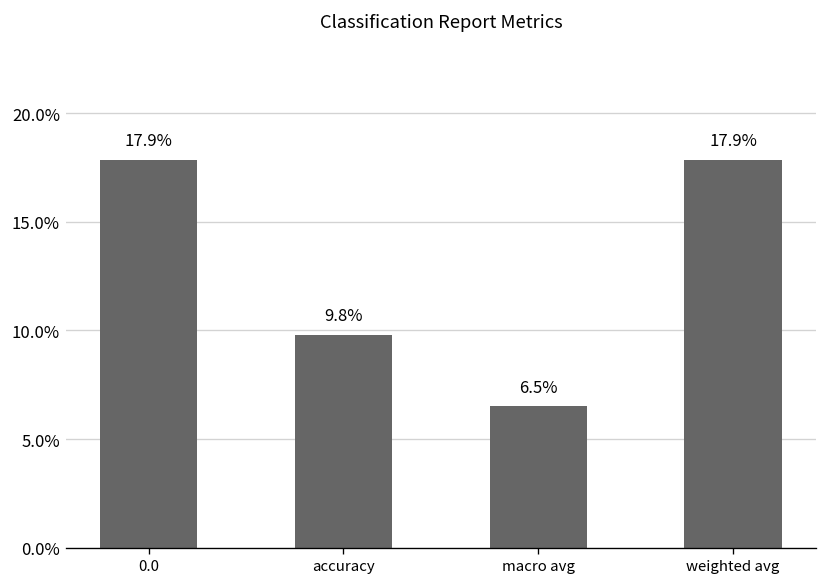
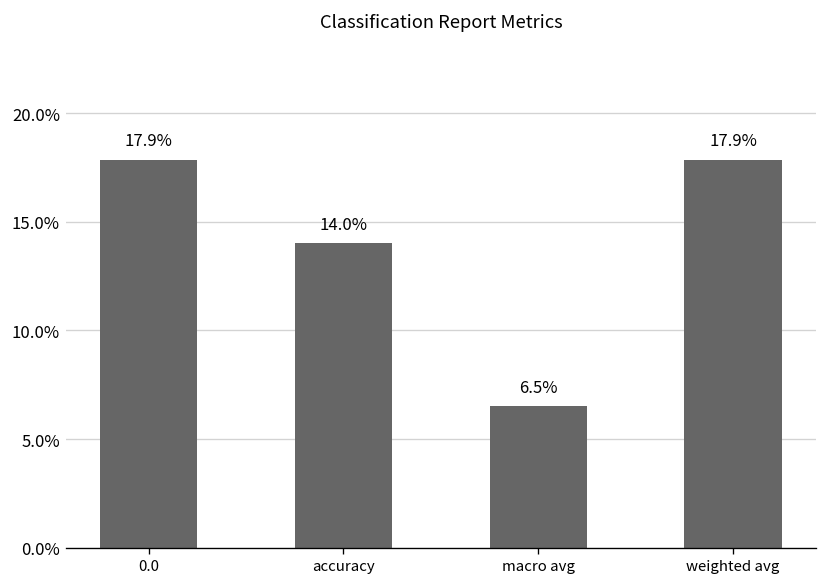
  {
    "0.0": "17.9%",
-   "accuracy": "9.8%",
+   "accuracy": "14.0%",
    "macro avg": "6.5%",
    "weighted avg": "17.9%"
  }
